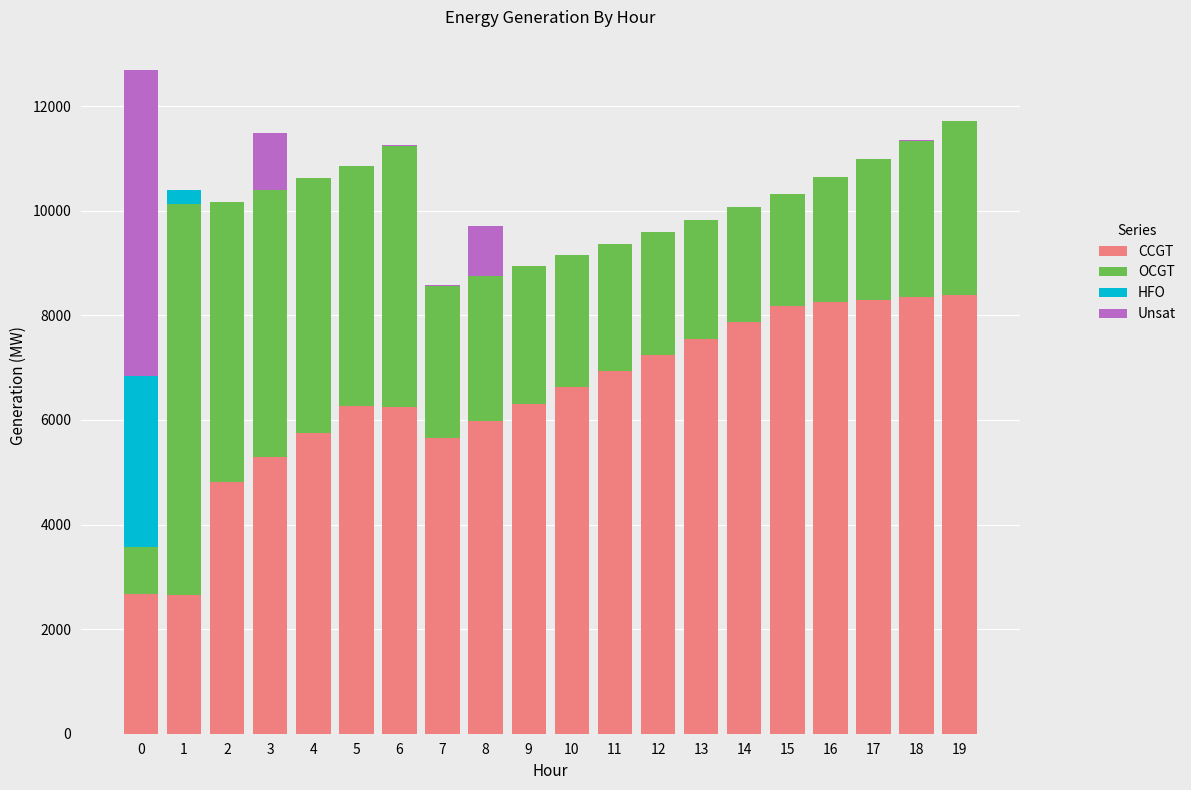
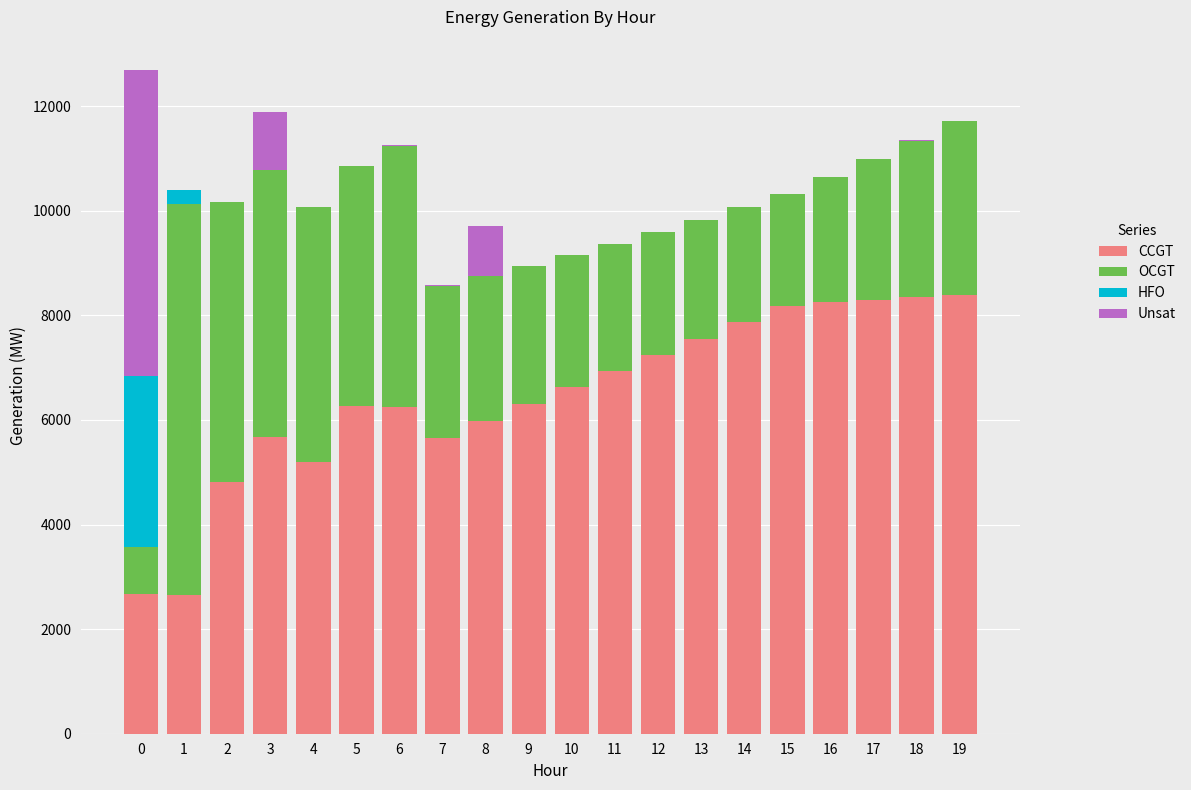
  {
    "CCGT": {
      "0": 2700,
      "1": 2700,
      "2": 4800,
-     "3": 5300,
-     "4": 5700,
+     "3": 5700,
+     "4": 5200,
      "5": 6300,
      "6": 6200,
      "7": 5700,
      "8": 6000,
      "9": 6300,
      "10": 6600,
      "11": 6900,
      "12": 7200,
      "13": 7600,
      "14": 7900,
      "15": 8200,
      "16": 8200,
      "17": 8300,
      "18": 8300,
      "19": 8400
    },
    "OCGT": {
      "0": 900,
      "1": 7500,
      "2": 5300,
      "3": 5100,
      "4": 4900,
      "5": 4600,
      "6": 5000,
      "7": 2900,
      "8": 2800,
      "9": 2600,
      "10": 2500,
      "11": 2400,
      "12": 2300,
      "13": 2300,
      "14": 2200,
      "15": 2100,
      "16": 2400,
      "17": 2700,
      "18": 3000,
      "19": 3300
    },
    "HFO": {
      "0": 3300,
      "1": 300,
      "2": 0,
      "3": 0,
      "4": 0,
      "5": 0,
      "6": 0,
      "7": 0,
      "8": 0,
      "9": 0,
      "10": 0,
      "11": 0,
      "12": 0,
      "13": 0,
      "14": 0,
      "15": 0,
      "16": 0,
      "17": 0,
      "18": 0,
      "19": 0
    },
    "Unsat": {
      "0": 5800,
      "1": 0,
      "3": 1100,
      "4": 0,
      "5": 0,
      "8": 1000,
      "10": 0,
      "11": 0,
      "12": 0,
      "13": 0
    }
  }
